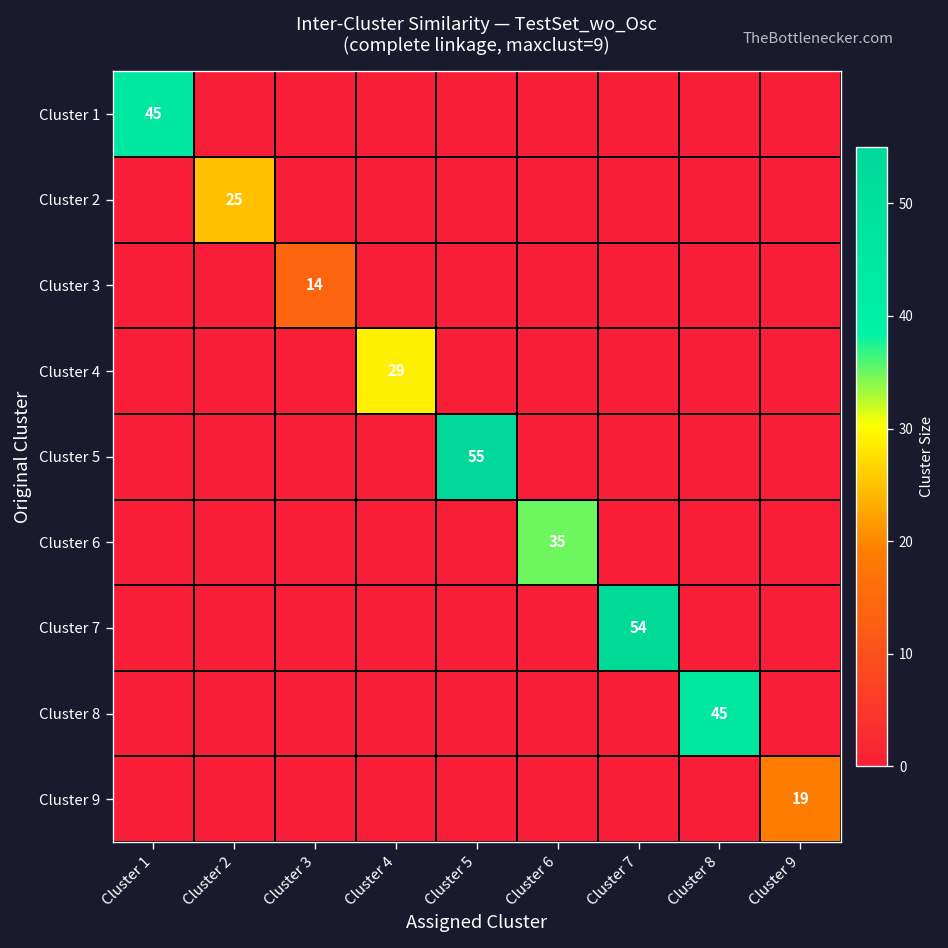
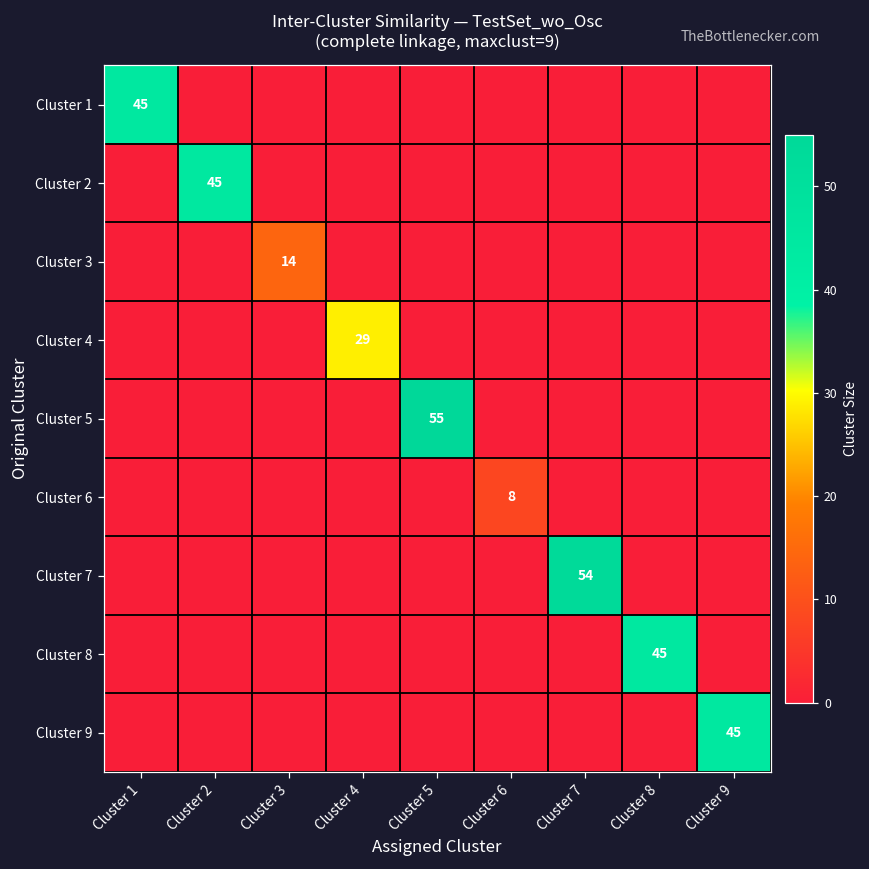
  {
    "Cluster 1": {
      "Cluster 1": 45
    },
    "Cluster 2": {
-     "Cluster 2": 25
+     "Cluster 2": 45
    },
    "Cluster 3": {
      "Cluster 3": 14
    },
    "Cluster 4": {
      "Cluster 4": 29
    },
    "Cluster 5": {
      "Cluster 5": 55
    },
    "Cluster 6": {
-     "Cluster 6": 35
+     "Cluster 6": 8
    },
    "Cluster 7": {
      "Cluster 7": 54
    },
    "Cluster 8": {
      "Cluster 8": 45
    },
    "Cluster 9": {
-     "Cluster 9": 19
+     "Cluster 9": 45
    }
  }
